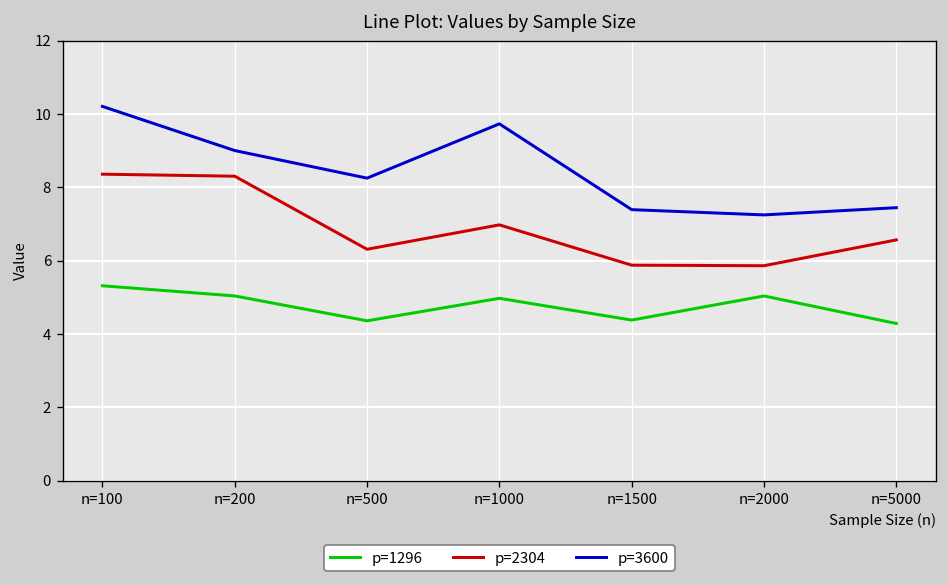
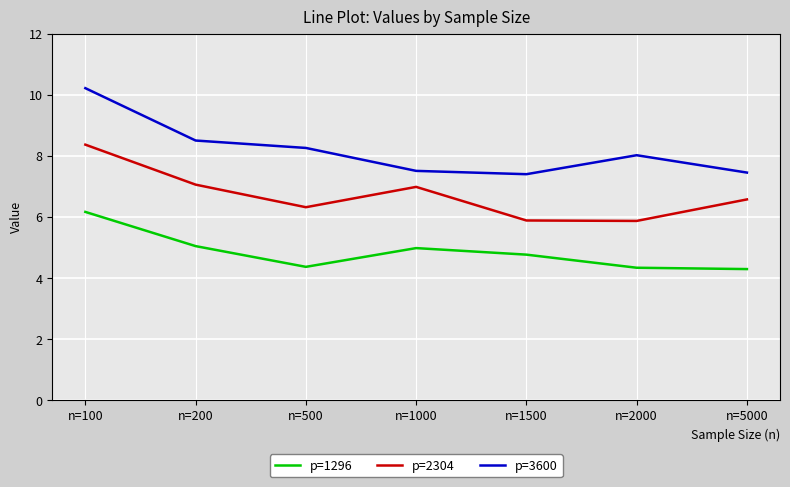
  {
    "p=1296": {
-     "n=100": 5.3,
+     "n=100": 6.2,
      "n=200": 5.0,
      "n=500": 4.4,
      "n=1000": 5.0,
-     "n=1500": 4.4,
-     "n=2000": 5.0,
+     "n=1500": 4.8,
+     "n=2000": 4.3,
      "n=5000": 4.3
    },
    "p=2304": {
      "n=100": 8.4,
-     "n=200": 8.3,
+     "n=200": 7.1,
      "n=500": 6.3,
      "n=1000": 7.0,
      "n=1500": 5.9,
      "n=2000": 5.9,
      "n=5000": 6.6
    },
    "p=3600": {
      "n=100": 10.2,
-     "n=200": 9.0,
+     "n=200": 8.5,
      "n=500": 8.3,
-     "n=1000": 9.7,
+     "n=1000": 7.5,
      "n=1500": 7.4,
-     "n=2000": 7.3,
+     "n=2000": 8.0,
      "n=5000": 7.4
    }
  }
